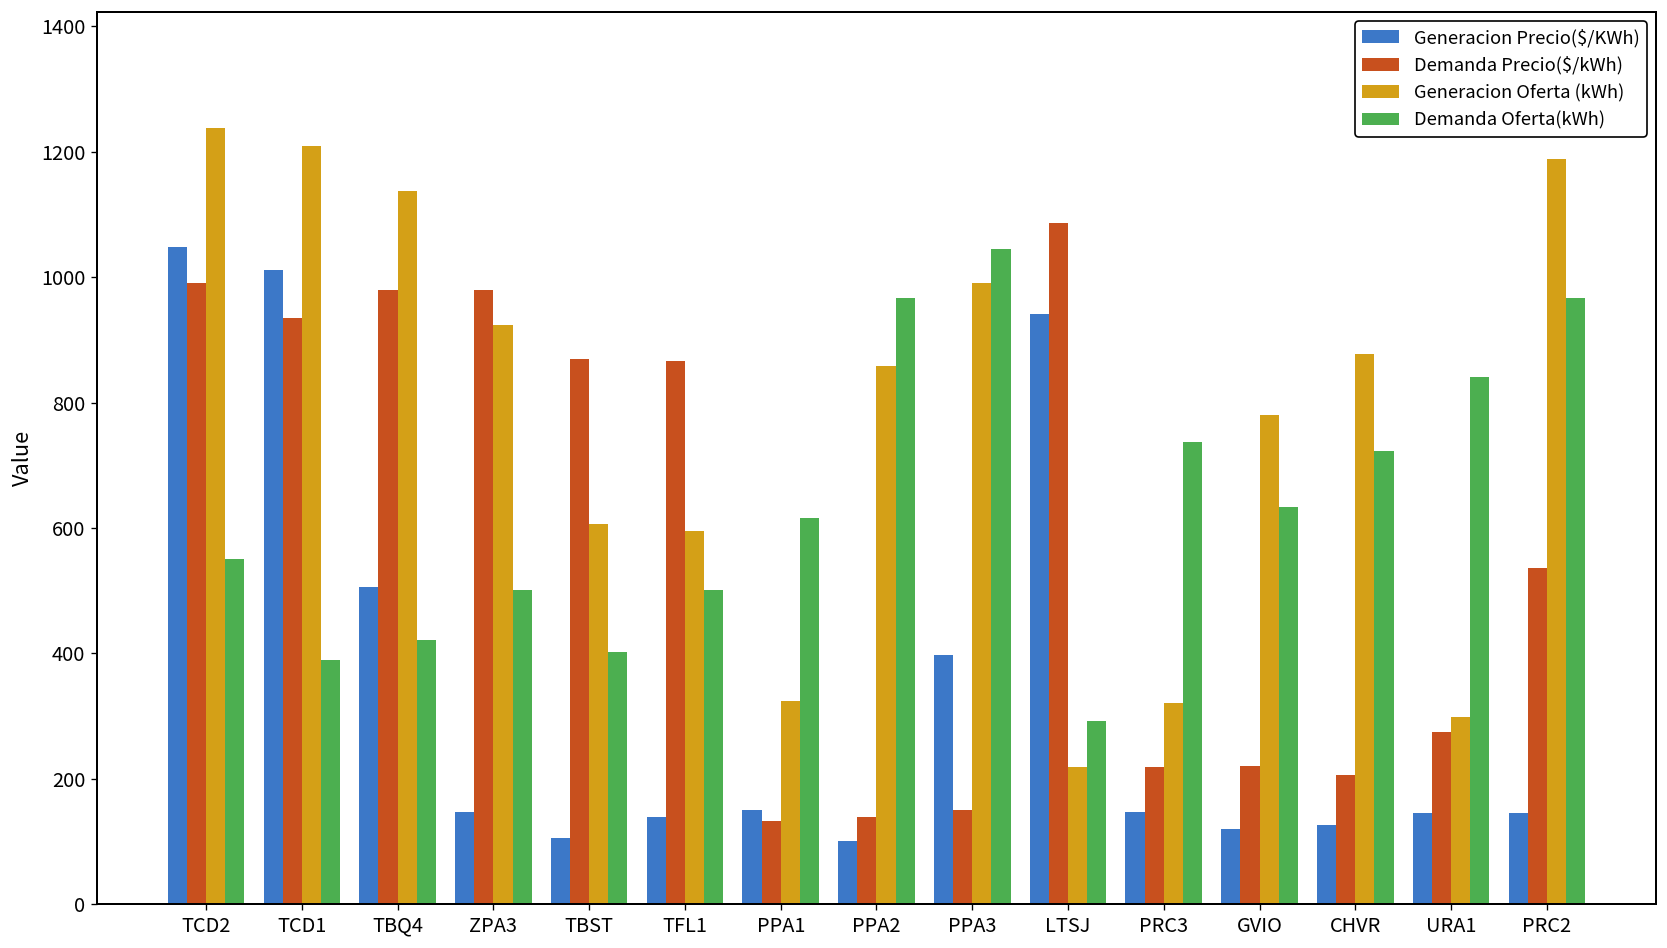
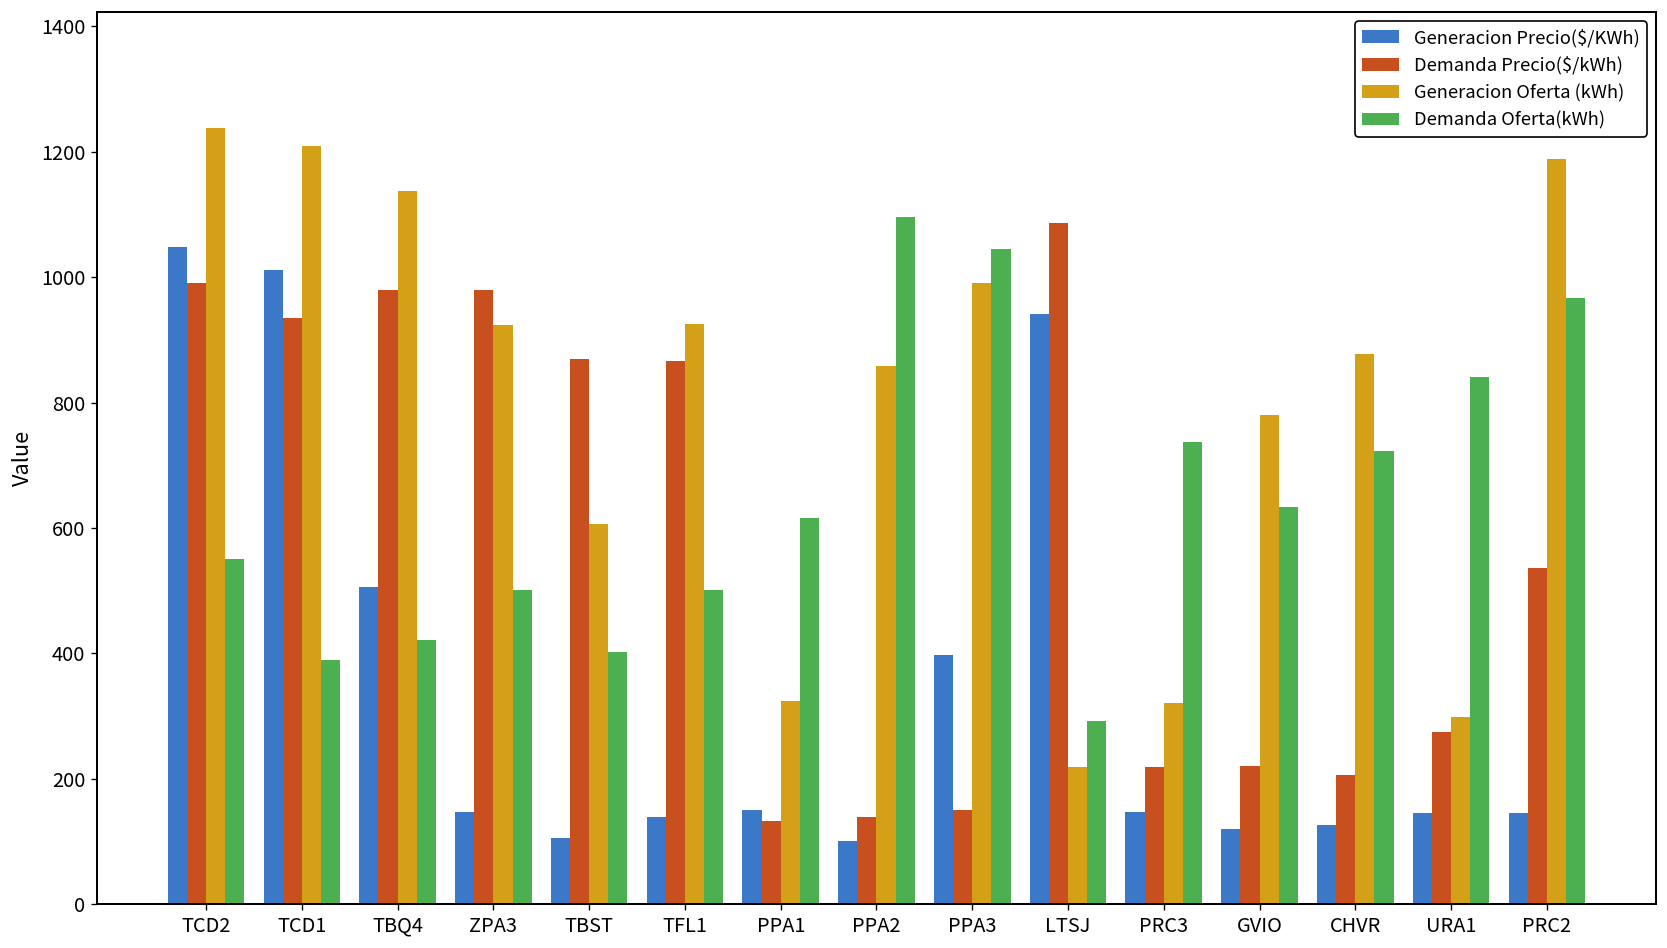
  {
    "Generacion Precio($/KWh)": {
      "TCD2": 1050,
      "TCD1": 1010,
      "TBQ4": 510,
      "ZPA3": 150,
      "TBST": 110,
      "TFL1": 140,
      "PPA1": 150,
      "PPA2": 100,
      "PPA3": 400,
      "LTSJ": 940,
      "PRC3": 150,
      "GVIO": 120,
      "CHVR": 130,
      "URA1": 150,
      "PRC2": 150
    },
    "Demanda Precio($/kWh)": {
      "TCD2": 990,
      "TCD1": 940,
      "TBQ4": 980,
      "ZPA3": 980,
      "TBST": 870,
      "TFL1": 870,
      "PPA1": 130,
      "PPA2": 140,
      "PPA3": 150,
      "LTSJ": 1090,
      "PRC3": 220,
      "GVIO": 220,
      "CHVR": 210,
      "URA1": 280,
      "PRC2": 540
    },
    "Generacion Oferta (kWh)": {
      "TCD2": 1240,
      "TCD1": 1210,
      "TBQ4": 1140,
      "ZPA3": 920,
      "TBST": 610,
-     "TFL1": 600,
+     "TFL1": 930,
      "PPA1": 320,
      "PPA2": 860,
      "PPA3": 990,
      "LTSJ": 220,
      "PRC3": 320,
      "GVIO": 780,
      "CHVR": 880,
      "URA1": 300,
      "PRC2": 1190
    },
    "Demanda Oferta(kWh)": {
      "TCD2": 550,
      "TCD1": 390,
      "TBQ4": 420,
      "ZPA3": 500,
      "TBST": 400,
      "TFL1": 500,
      "PPA1": 620,
-     "PPA2": 970,
+     "PPA2": 1100,
      "PPA3": 1050,
      "LTSJ": 290,
      "PRC3": 740,
      "GVIO": 630,
      "CHVR": 720,
      "URA1": 840,
      "PRC2": 970
    }
  }
